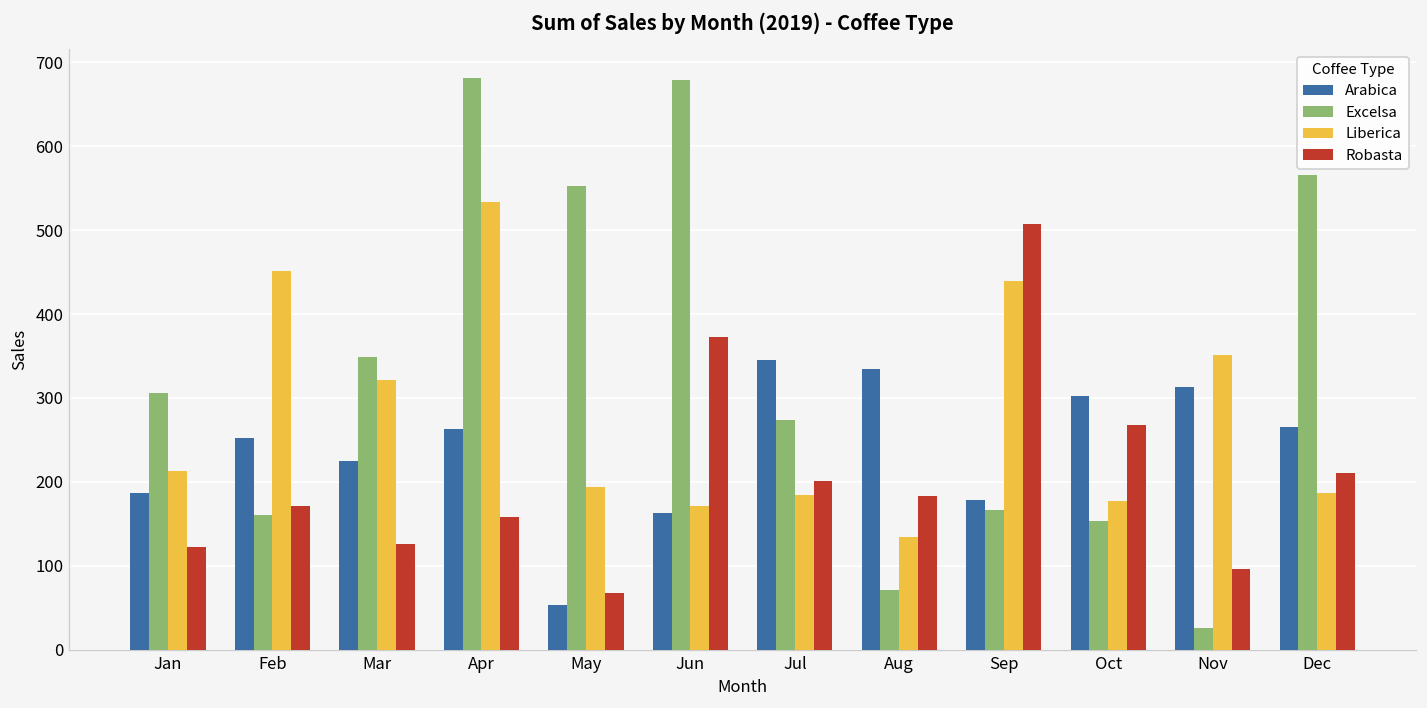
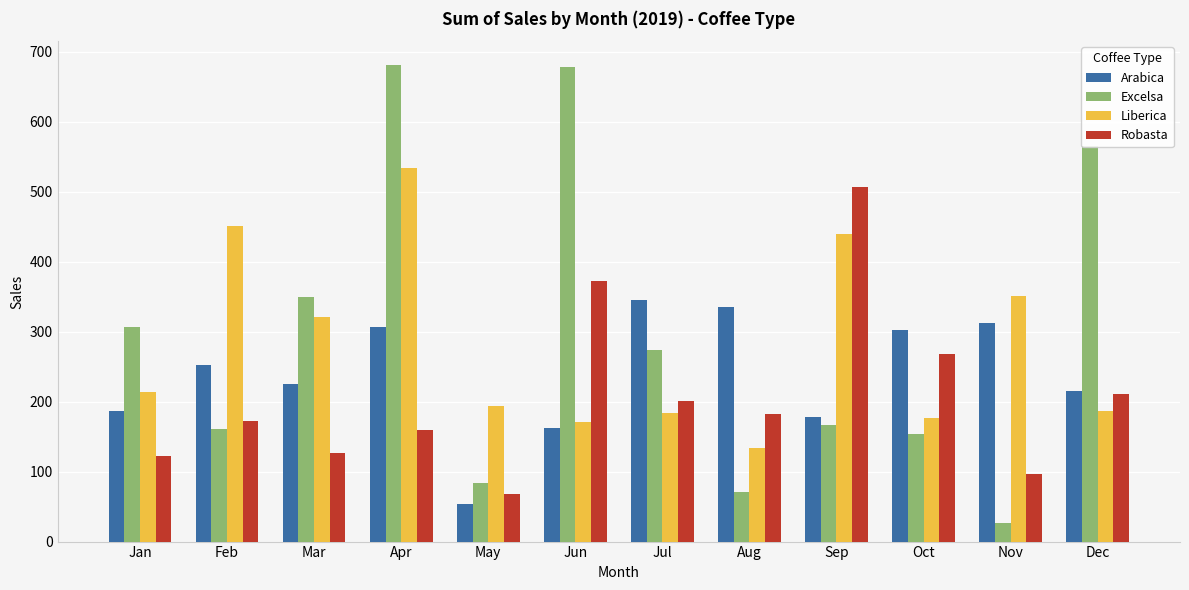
  {
    "Arabica": {
      "Jan": 190,
      "Feb": 250,
      "Mar": 220,
-     "Apr": 260,
+     "Apr": 310,
      "May": 50,
      "Jun": 160,
      "Jul": 350,
      "Aug": 330,
      "Sep": 180,
      "Oct": 300,
      "Nov": 310,
-     "Dec": 270
+     "Dec": 220
    },
    "Excelsa": {
      "Jan": 310,
      "Feb": 160,
      "Mar": 350,
      "Apr": 680,
-     "May": 550,
+     "May": 80,
      "Jun": 680,
      "Jul": 270,
      "Aug": 70,
      "Sep": 170,
      "Oct": 150,
      "Nov": 30
    },
    "Liberica": {
      "Jan": 210,
      "Feb": 450,
      "Mar": 320,
      "Apr": 530,
      "May": 190,
      "Jun": 170,
      "Jul": 180,
      "Aug": 130,
      "Sep": 440,
      "Oct": 180,
      "Nov": 350,
      "Dec": 190
    },
    "Robasta": {
      "Jan": 120,
      "Feb": 170,
      "Mar": 130,
      "Apr": 160,
      "May": 70,
      "Jun": 370,
      "Jul": 200,
      "Aug": 180,
      "Sep": 510,
      "Oct": 270,
      "Nov": 100,
      "Dec": 210
    }
  }
